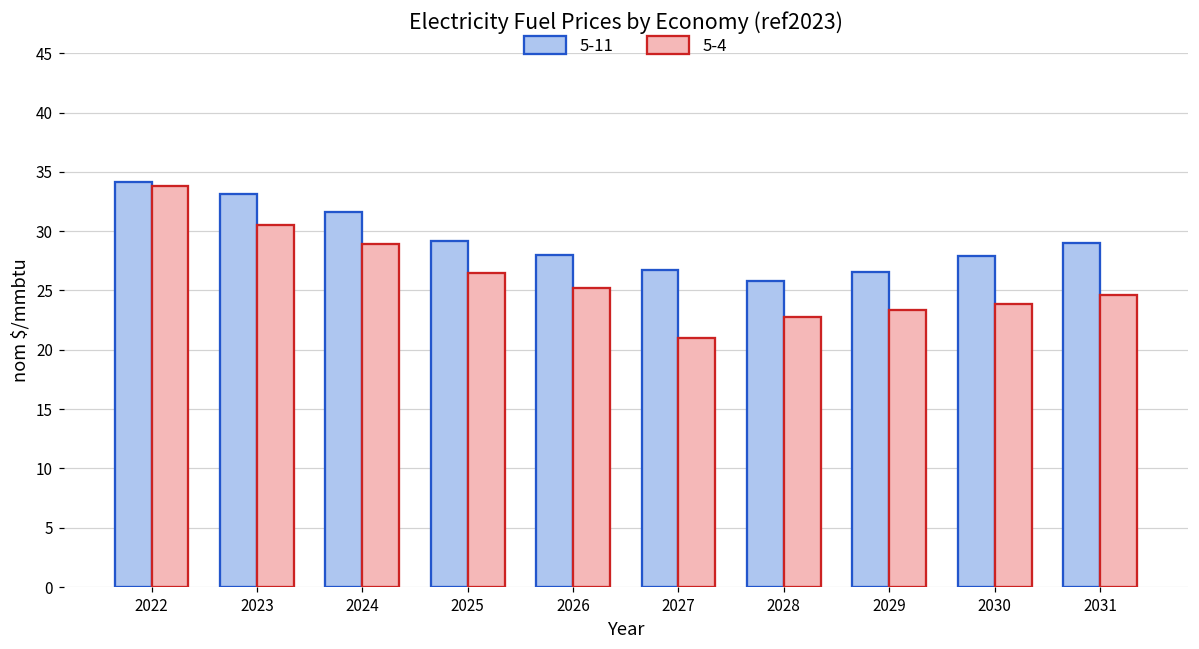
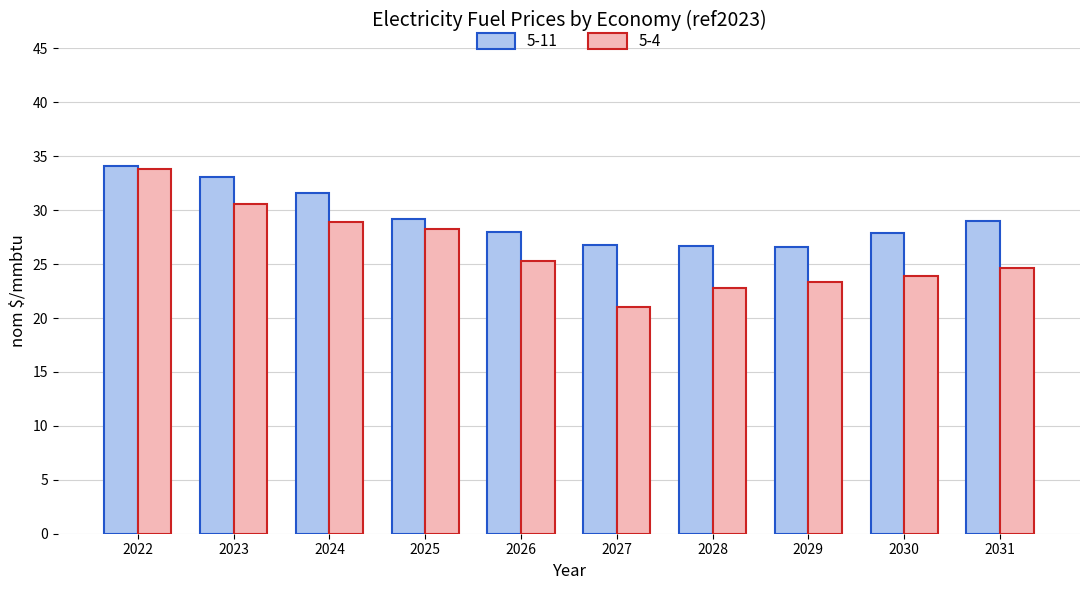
  {
    "5-11": {
      "2022": 34.1,
      "2023": 33.1,
      "2024": 31.6,
      "2025": 29.2,
      "2026": 28.0,
      "2027": 26.7,
-     "2028": 25.8,
+     "2028": 26.7,
      "2029": 26.6,
      "2030": 27.9,
      "2031": 29.0
    },
    "5-4": {
      "2022": 33.8,
      "2023": 30.6,
      "2024": 28.9,
-     "2025": 26.5,
+     "2025": 28.3,
      "2026": 25.2,
      "2027": 21.0,
      "2028": 22.8,
      "2029": 23.4,
      "2030": 23.9,
      "2031": 24.7
    }
  }
